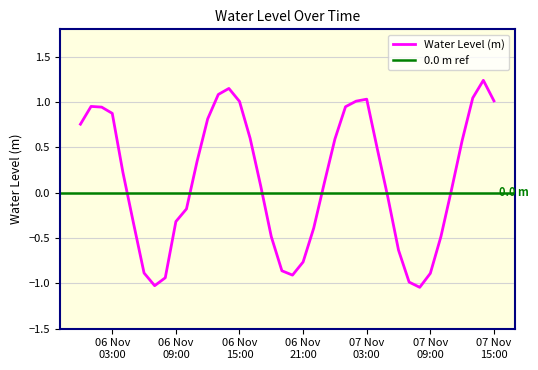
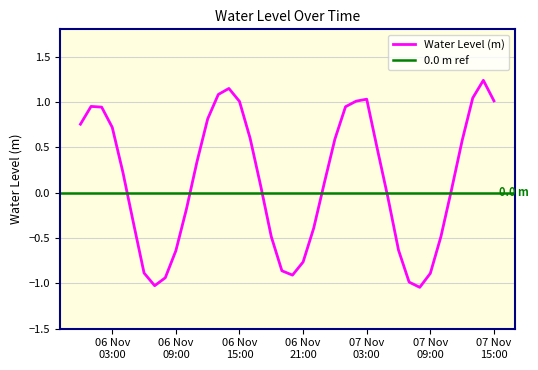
  {
-   "06 Nov 03:00": 0.9,
-   "06 Nov 09:00": -0.3,
+   "06 Nov 03:00": 0.7,
+   "06 Nov 09:00": -0.6,
    "06 Nov 15:00": 1.0,
    "06 Nov 21:00": -0.8,
    "07 Nov 03:00": 1.0,
    "07 Nov 09:00": -0.9,
    "07 Nov 15:00": 1.0
  }
